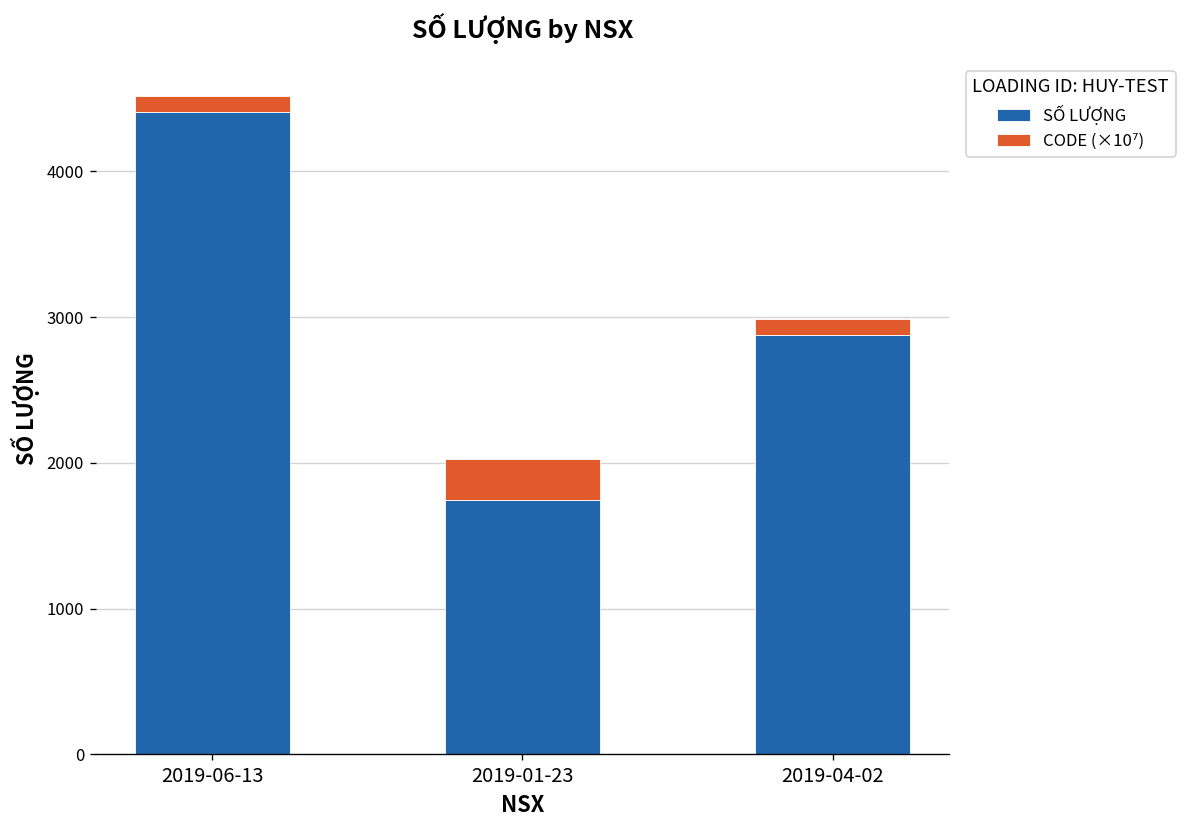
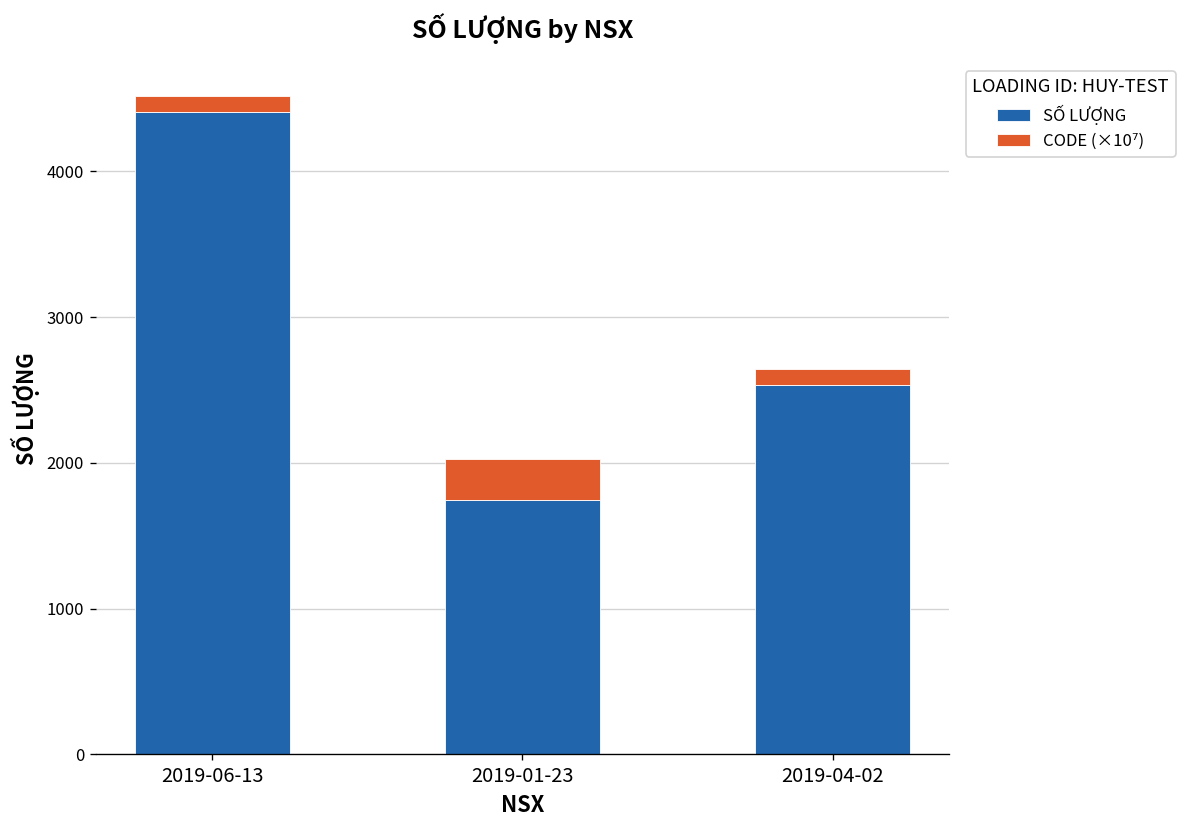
  {
    "SỐ LƯỢNG": {
      "2019-06-13": 4410,
      "2019-01-23": 1750,
-     "2019-04-02": 2880
+     "2019-04-02": 2540
    },
    "CODE (×10⁷)": {
      "2019-06-13": 110,
      "2019-01-23": 280,
      "2019-04-02": 110
    }
  }
